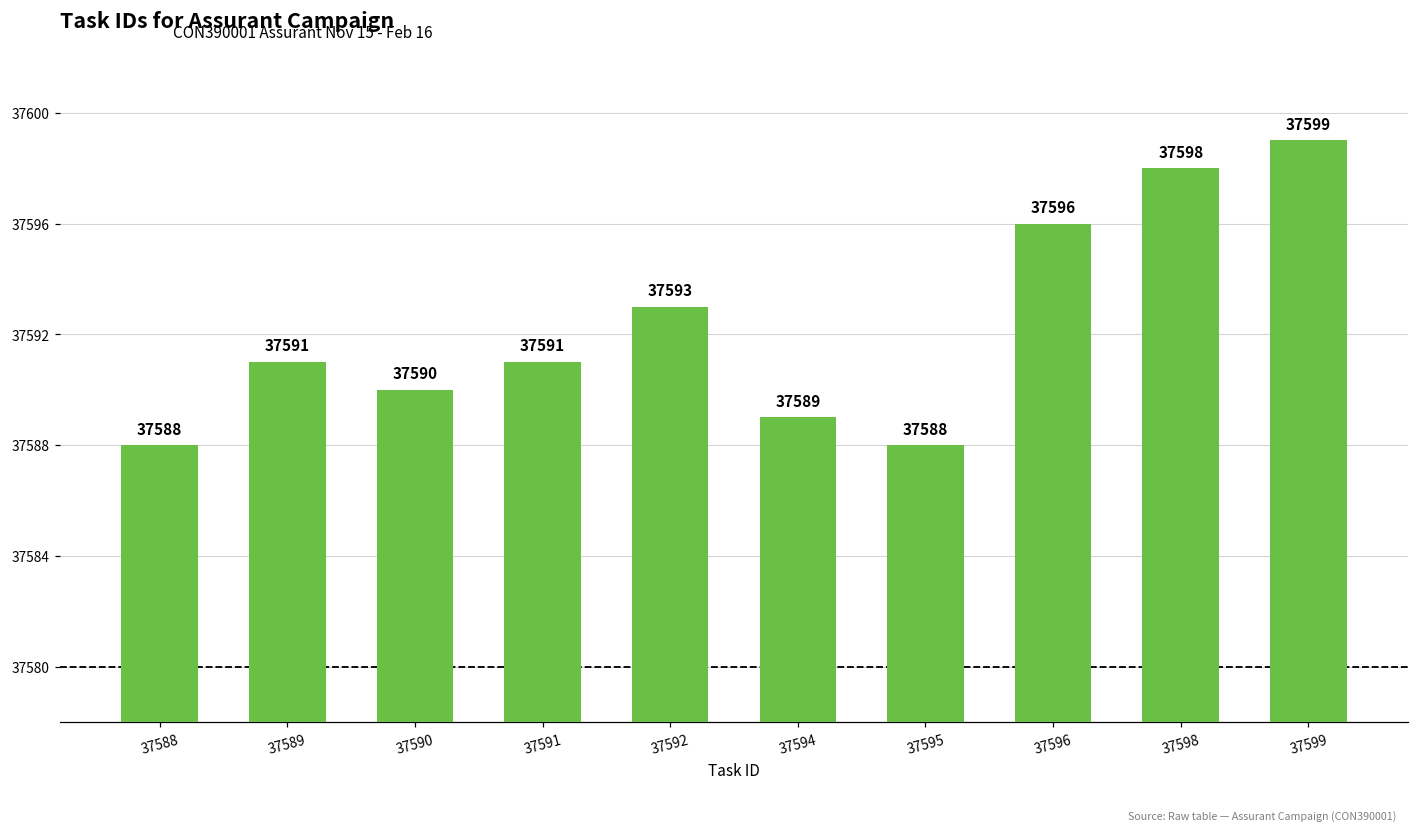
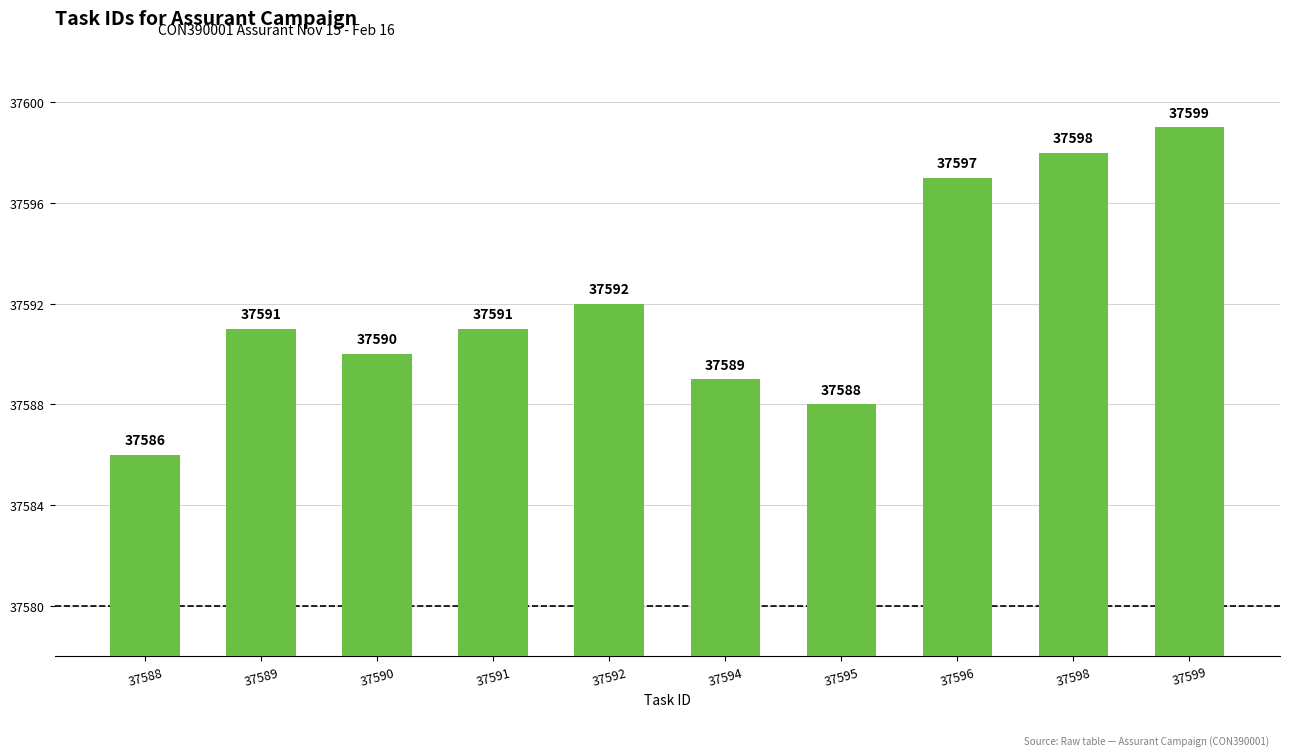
  {
-   "37588": 37588,
+   "37588": 37586,
    "37589": 37591,
    "37590": 37590,
    "37591": 37591,
-   "37592": 37593,
+   "37592": 37592,
    "37594": 37589,
    "37595": 37588,
-   "37596": 37596,
+   "37596": 37597,
    "37598": 37598,
    "37599": 37599
  }
